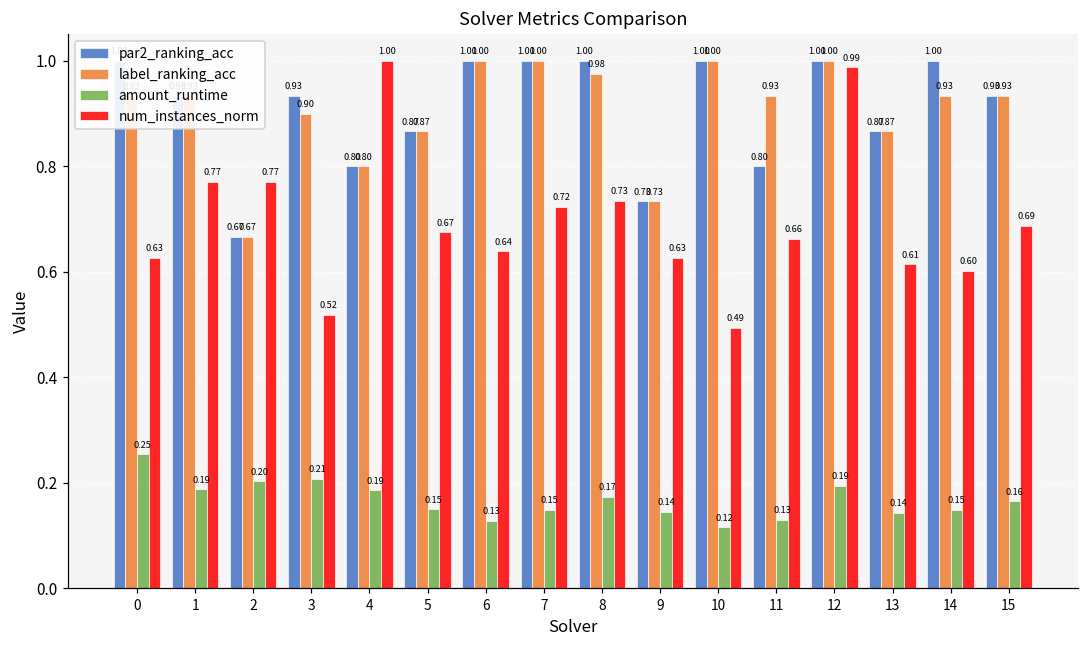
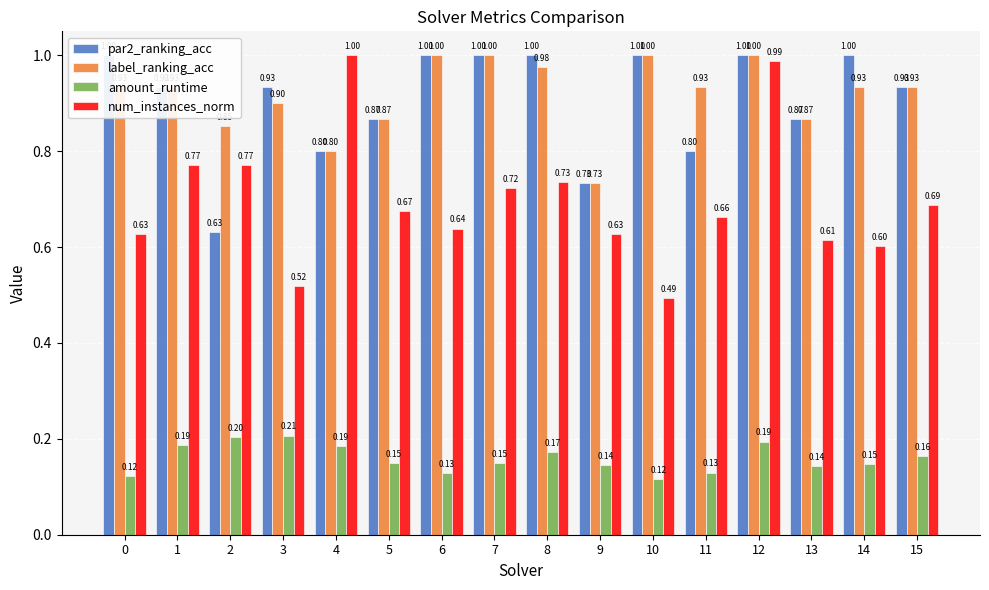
  {
    "par2_ranking_acc": {
-     "2": 0.67,
+     "2": 0.63,
      "3": 0.93,
      "8": 1.00,
      "11": 0.80,
      "14": 1.00
    },
    "label_ranking_acc": {
-     "2": 0.67
+     "2": 0.85
    },
    "amount_runtime": {
-     "0": 0.25,
+     "0": 0.12,
      "1": 0.19,
      "2": 0.20,
      "3": 0.21,
      "4": 0.19,
      "5": 0.15,
      "6": 0.13,
      "7": 0.15,
      "8": 0.17,
      "9": 0.14,
      "10": 0.12,
      "11": 0.13,
      "12": 0.19,
      "13": 0.14,
      "14": 0.15,
      "15": 0.16
    },
    "num_instances_norm": {
      "0": 0.63,
      "1": 0.77,
      "2": 0.77,
      "3": 0.52,
      "4": 1.00,
      "5": 0.67,
      "6": 0.64,
      "7": 0.72,
      "8": 0.73,
      "9": 0.63,
      "10": 0.49,
      "11": 0.66,
      "12": 0.99,
      "13": 0.61,
      "14": 0.60,
      "15": 0.69
    }
  }
